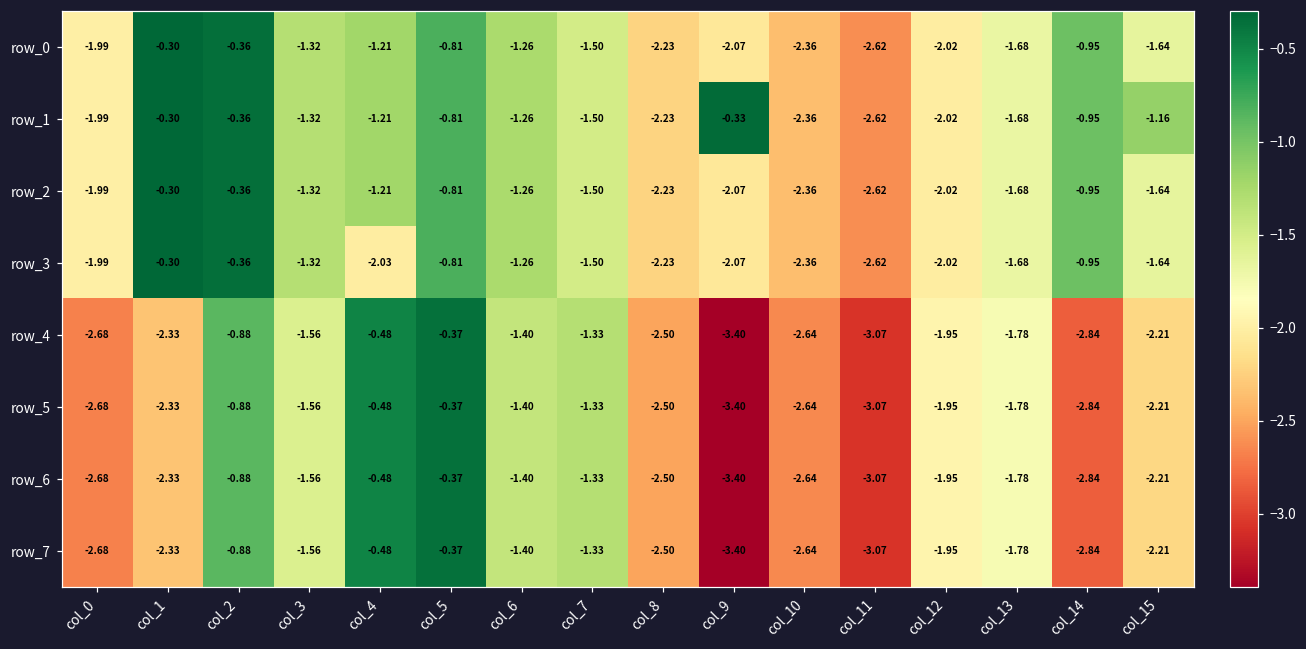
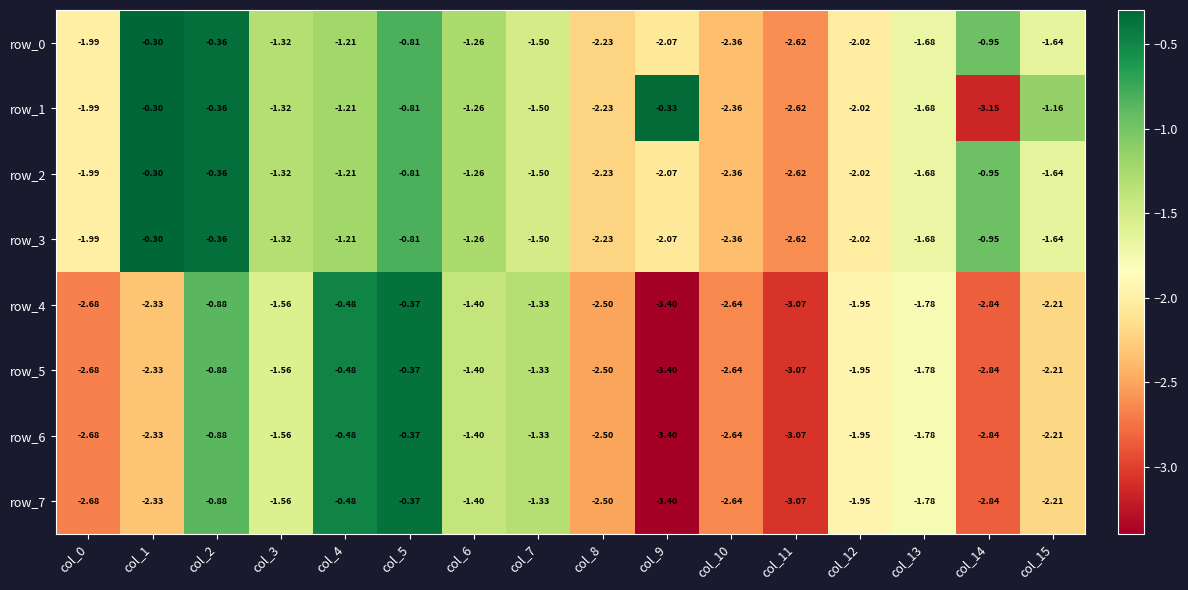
  {
    "row_0": {
      "col_0": -1.99,
      "col_1": -0.30,
      "col_2": -0.36,
      "col_3": -1.32,
      "col_4": -1.21,
      "col_5": -0.81,
      "col_6": -1.26,
      "col_7": -1.50,
      "col_8": -2.23,
      "col_9": -2.07,
      "col_10": -2.36,
      "col_11": -2.62,
      "col_12": -2.02,
      "col_13": -1.68,
      "col_14": -0.95,
      "col_15": -1.64
    },
    "row_1": {
      "col_0": -1.99,
      "col_1": -0.30,
      "col_2": -0.36,
      "col_3": -1.32,
      "col_4": -1.21,
      "col_5": -0.81,
      "col_6": -1.26,
      "col_7": -1.50,
      "col_8": -2.23,
      "col_9": -0.33,
      "col_10": -2.36,
      "col_11": -2.62,
      "col_12": -2.02,
      "col_13": -1.68,
-     "col_14": -0.95,
+     "col_14": -3.15,
      "col_15": -1.16
    },
    "row_2": {
      "col_0": -1.99,
      "col_1": -0.30,
      "col_2": -0.36,
      "col_3": -1.32,
      "col_4": -1.21,
      "col_5": -0.81,
      "col_6": -1.26,
      "col_7": -1.50,
      "col_8": -2.23,
      "col_9": -2.07,
      "col_10": -2.36,
      "col_11": -2.62,
      "col_12": -2.02,
      "col_13": -1.68,
      "col_14": -0.95,
      "col_15": -1.64
    },
    "row_3": {
      "col_0": -1.99,
      "col_1": -0.30,
      "col_2": -0.36,
      "col_3": -1.32,
-     "col_4": -2.03,
+     "col_4": -1.21,
      "col_5": -0.81,
      "col_6": -1.26,
      "col_7": -1.50,
      "col_8": -2.23,
      "col_9": -2.07,
      "col_10": -2.36,
      "col_11": -2.62,
      "col_12": -2.02,
      "col_13": -1.68,
      "col_14": -0.95,
      "col_15": -1.64
    },
    "row_4": {
      "col_0": -2.68,
      "col_1": -2.33,
      "col_2": -0.88,
      "col_3": -1.56,
      "col_4": -0.48,
      "col_5": -0.37,
      "col_6": -1.40,
      "col_7": -1.33,
      "col_8": -2.50,
      "col_9": -3.40,
      "col_10": -2.64,
      "col_11": -3.07,
      "col_12": -1.95,
      "col_13": -1.78,
      "col_14": -2.84,
      "col_15": -2.21
    },
    "row_5": {
      "col_0": -2.68,
      "col_1": -2.33,
      "col_2": -0.88,
      "col_3": -1.56,
      "col_4": -0.48,
      "col_5": -0.37,
      "col_6": -1.40,
      "col_7": -1.33,
      "col_8": -2.50,
      "col_9": -3.40,
      "col_10": -2.64,
      "col_11": -3.07,
      "col_12": -1.95,
      "col_13": -1.78,
      "col_14": -2.84,
      "col_15": -2.21
    },
    "row_6": {
      "col_0": -2.68,
      "col_1": -2.33,
      "col_2": -0.88,
      "col_3": -1.56,
      "col_4": -0.48,
      "col_5": -0.37,
      "col_6": -1.40,
      "col_7": -1.33,
      "col_8": -2.50,
      "col_9": -3.40,
      "col_10": -2.64,
      "col_11": -3.07,
      "col_12": -1.95,
      "col_13": -1.78,
      "col_14": -2.84,
      "col_15": -2.21
    },
    "row_7": {
      "col_0": -2.68,
      "col_1": -2.33,
      "col_2": -0.88,
      "col_3": -1.56,
      "col_4": -0.48,
      "col_5": -0.37,
      "col_6": -1.40,
      "col_7": -1.33,
      "col_8": -2.50,
      "col_9": -3.40,
      "col_10": -2.64,
      "col_11": -3.07,
      "col_12": -1.95,
      "col_13": -1.78,
      "col_14": -2.84,
      "col_15": -2.21
    }
  }
